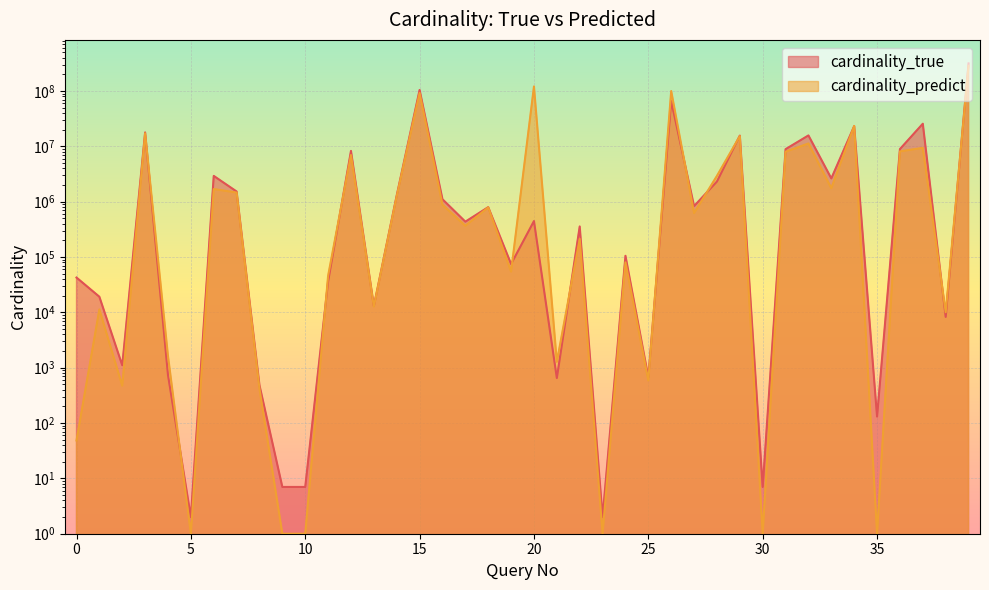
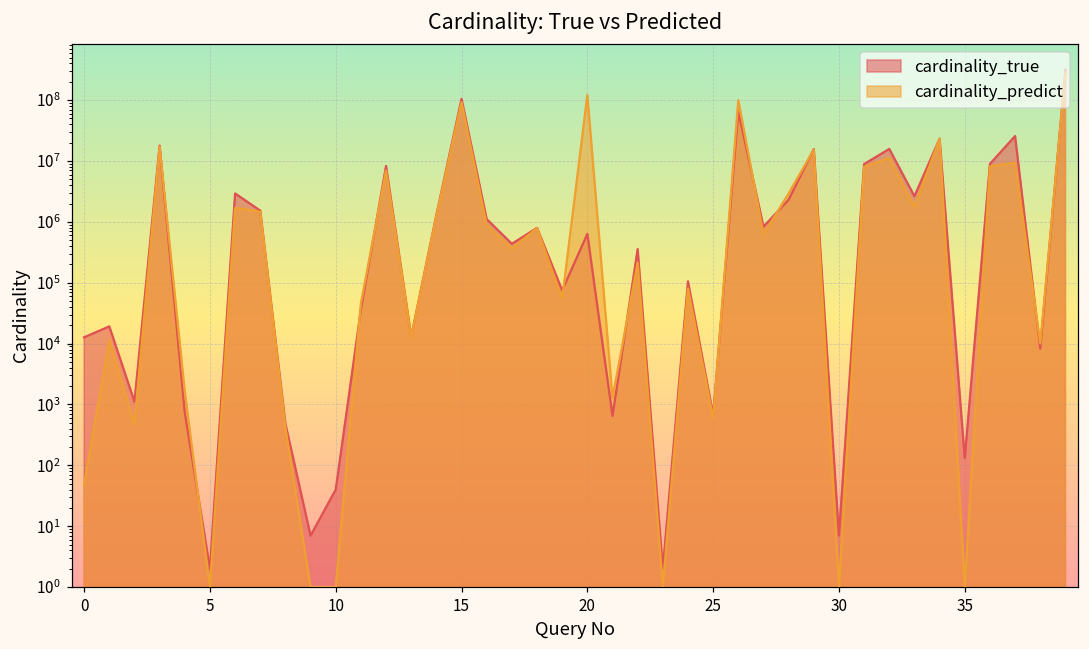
  {
    "cardinality_true": {
-     "0": 40000,
+     "0": 13000,
      "5": 2,
-     "10": 7,
+     "10": 40,
      "15": 100000000,
-     "20": 400000,
+     "20": 600000,
      "25": 700,
      "30": 7,
      "35": 130
    },
    "cardinality_predict": {
      "0": 50,
      "5": 1,
      "10": 1,
      "15": 90000000,
      "20": 120000000,
      "25": 600,
      "30": 1,
      "35": 1
    }
  }
